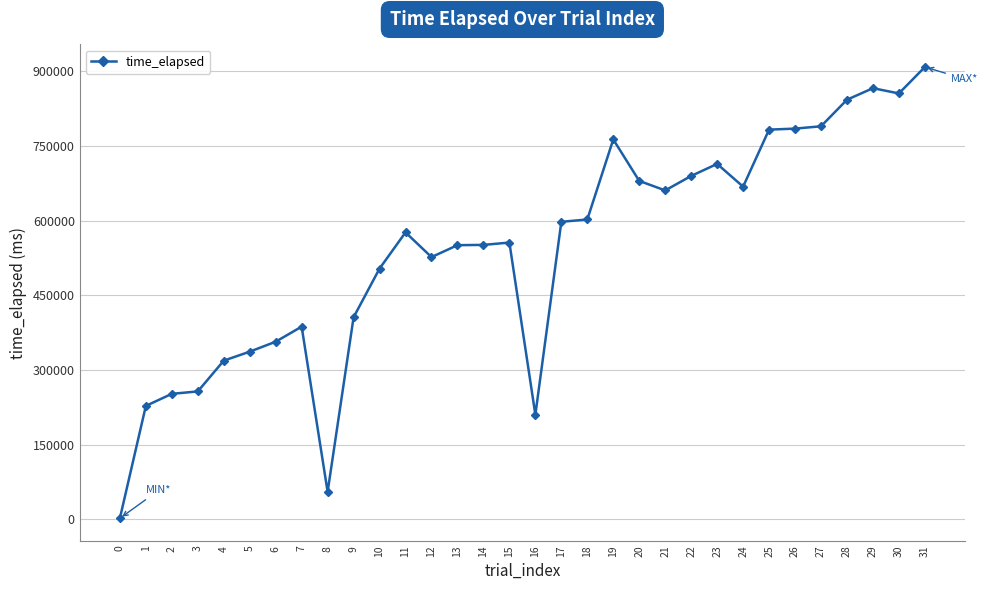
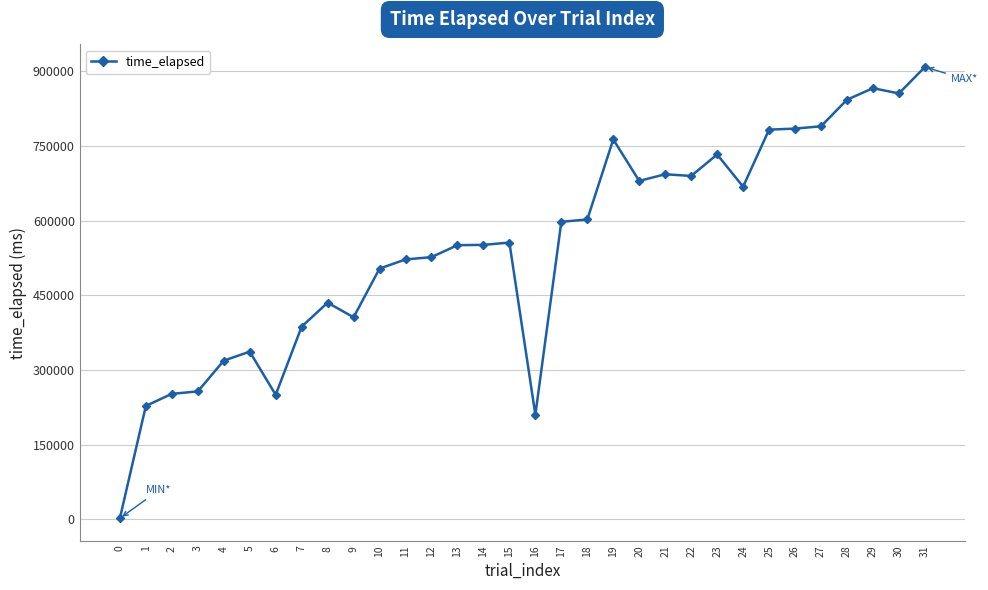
  {
    "0": 0,
    "1": 230000,
    "2": 250000,
    "3": 260000,
    "4": 320000,
    "5": 340000,
-   "6": 360000,
+   "6": 250000,
    "7": 390000,
-   "8": 60000,
+   "8": 440000,
    "9": 410000,
    "10": 500000,
-   "11": 580000,
+   "11": 520000,
    "12": 530000,
    "13": 550000,
    "14": 550000,
    "15": 560000,
    "16": 210000,
    "17": 600000,
    "18": 600000,
    "19": 760000,
    "20": 680000,
-   "21": 660000,
+   "21": 690000,
    "22": 690000,
-   "23": 710000,
+   "23": 730000,
    "24": 670000,
    "25": 780000,
    "26": 780000,
    "27": 790000,
    "28": 840000,
    "29": 870000,
    "30": 860000,
    "31": 910000
  }
